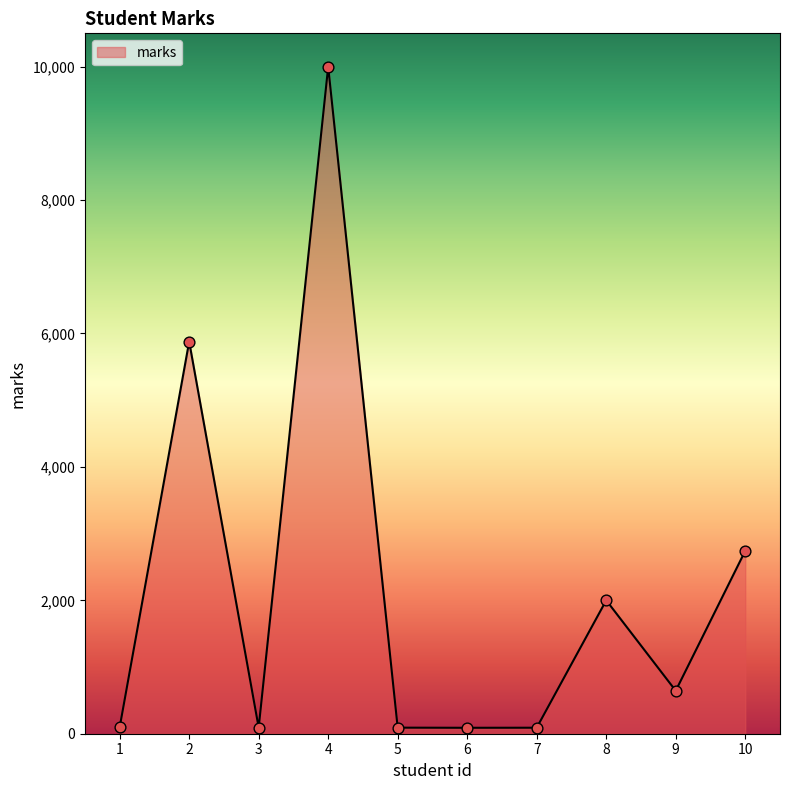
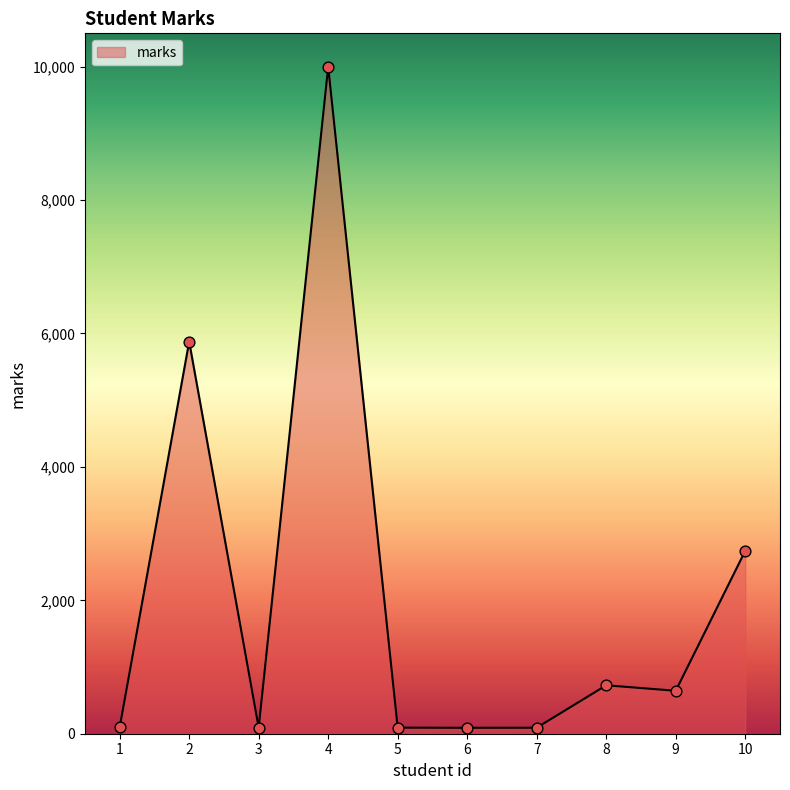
  {
    "1": "100",
    "2": "5,900",
    "3": "100",
    "4": "10,000",
    "5": "100",
    "6": "100",
    "7": "100",
-   "8": "2,000",
+   "8": "700",
    "9": "600",
    "10": "2,700"
  }
